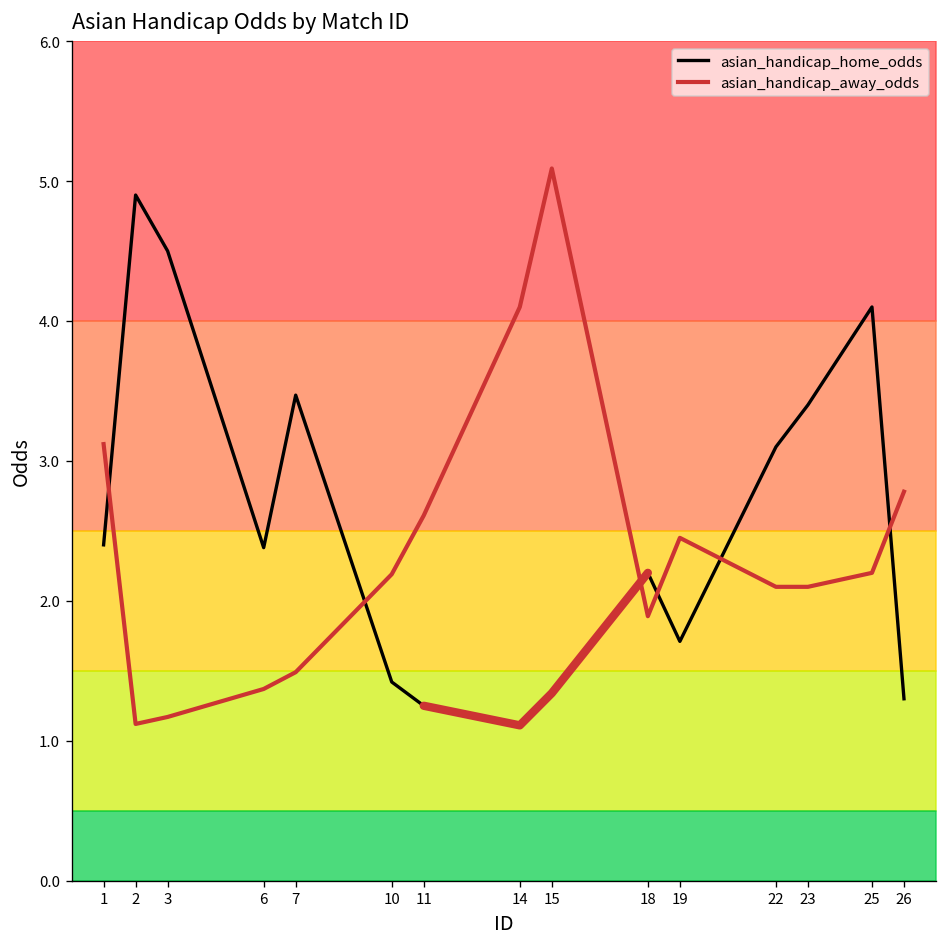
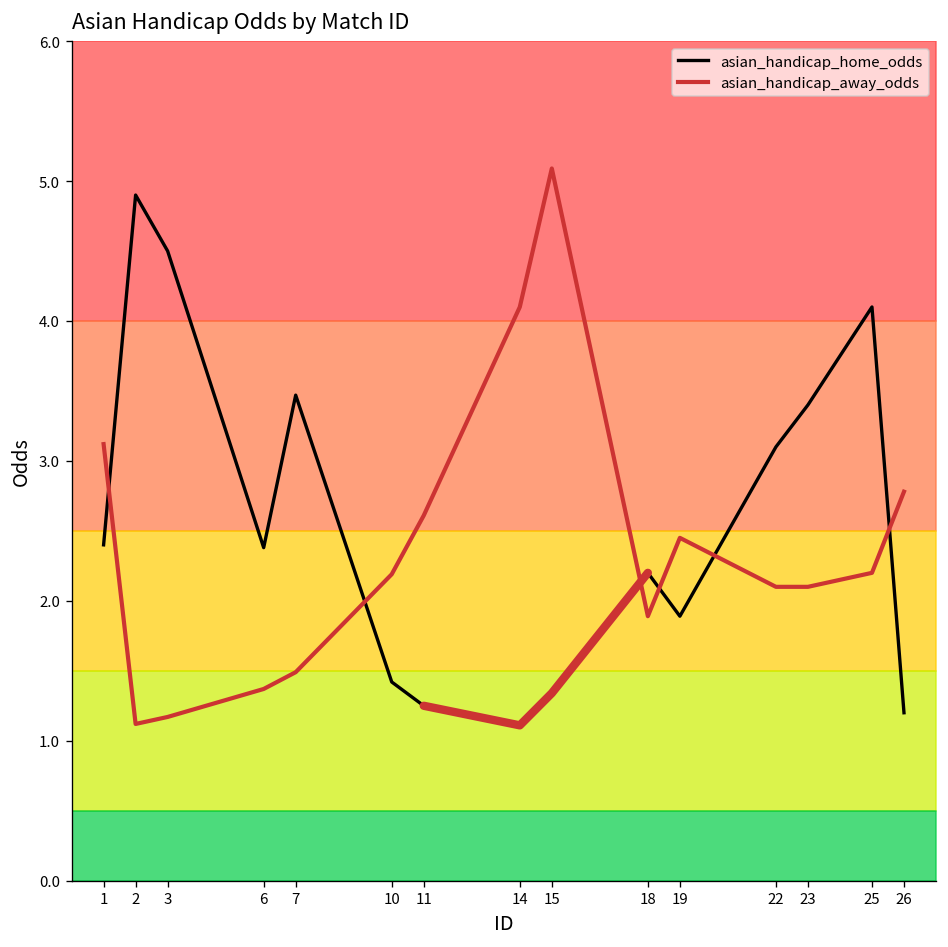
  {
    "asian_handicap_home_odds": {
      "1": 2.40,
      "2": 4.90,
      "3": 4.50,
      "6": 2.38,
      "7": 3.47,
      "10": 1.42,
-     "19": 1.71,
+     "19": 1.89,
      "22": 3.10,
      "23": 3.40,
      "25": 4.10,
-     "26": 1.3
+     "26": 1.2
    }
  }
